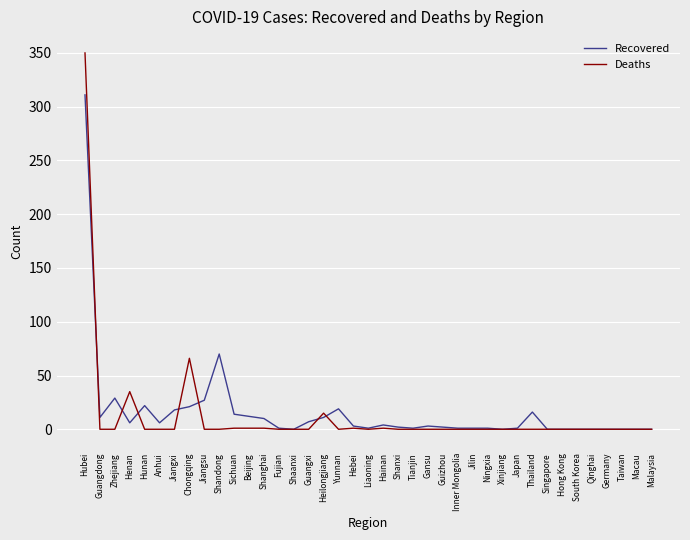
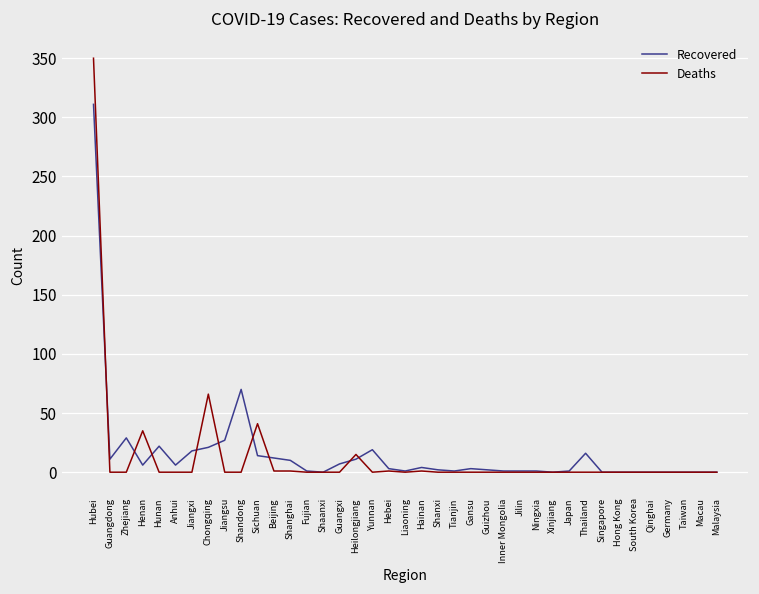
  {
    "Recovered": {
      "Hubei": 311,
      "Guangdong": 11,
      "Zhejiang": 29,
      "Henan": 6,
      "Hunan": 22,
      "Anhui": 6,
      "Jiangxi": 18,
      "Chongqing": 21,
      "Jiangsu": 27,
      "Shandong": 70,
      "Sichuan": 14,
      "Beijing": 12,
      "Shanghai": 10,
      "Guangxi": 7,
      "Heilongjiang": 11,
      "Yunnan": 19,
      "Hainan": 4,
      "Gansu": 3,
      "Thailand": 16
    },
    "Deaths": {
      "Hubei": 350,
      "Guangdong": 0,
      "Zhejiang": 0,
      "Henan": 35,
      "Hunan": 0,
      "Anhui": 0,
      "Jiangxi": 0,
      "Chongqing": 66,
      "Jiangsu": 0,
      "Shandong": 0,
-     "Sichuan": 1,
+     "Sichuan": 41,
      "Beijing": 1,
      "Shanghai": 1,
      "Guangxi": 0,
      "Heilongjiang": 15,
      "Yunnan": 0,
      "Hainan": 1,
      "Gansu": 0,
      "Thailand": 0
    }
  }
